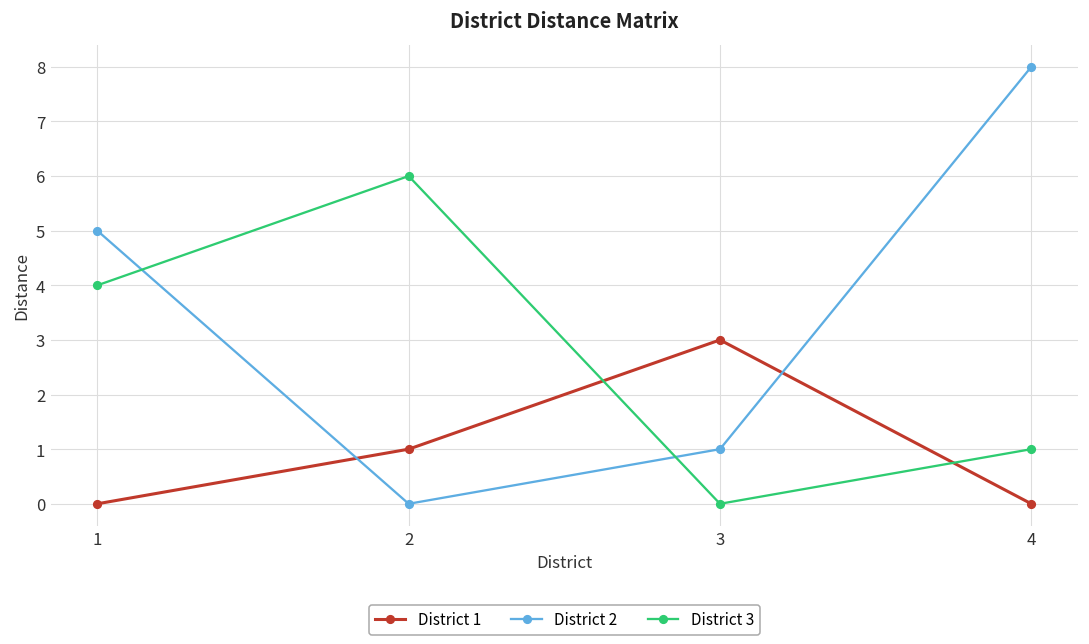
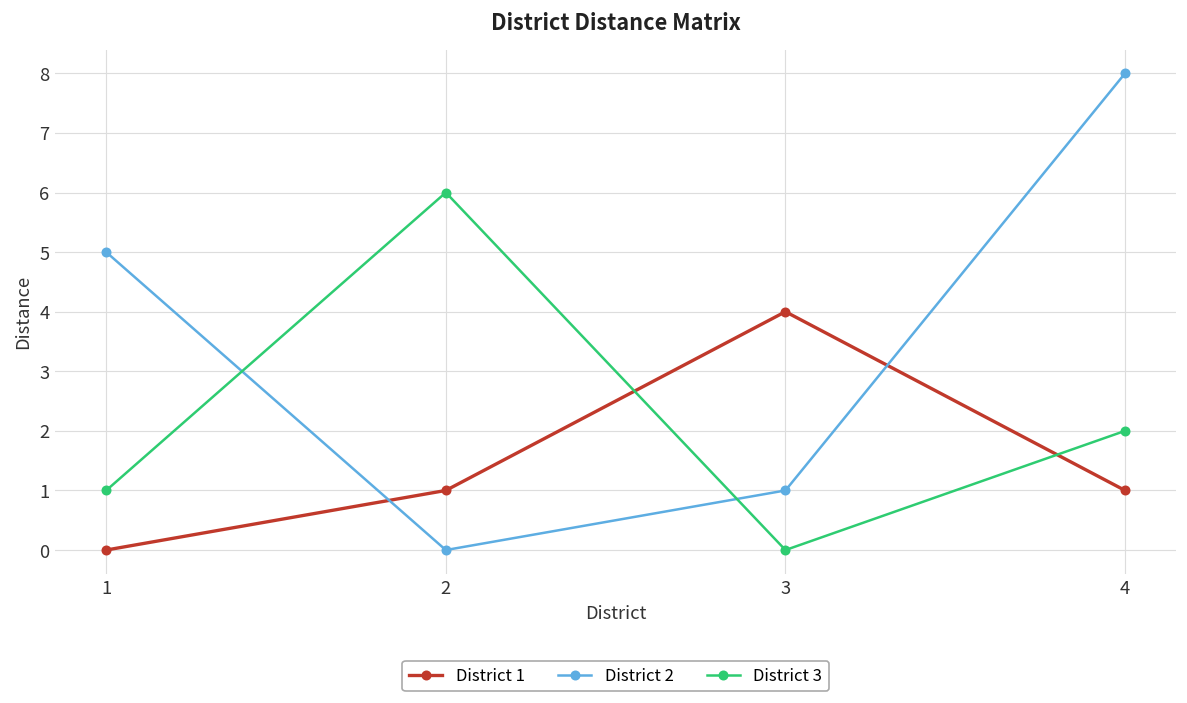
  {
    "District 1": {
      "1": 0,
      "2": 1,
-     "3": 3,
-     "4": 0
+     "3": 4,
+     "4": 1
    },
    "District 2": {
      "1": 5,
      "2": 0,
      "3": 1,
      "4": 8
    },
    "District 3": {
-     "1": 4,
+     "1": 1,
      "2": 6,
      "3": 0,
-     "4": 1
+     "4": 2
    }
  }
